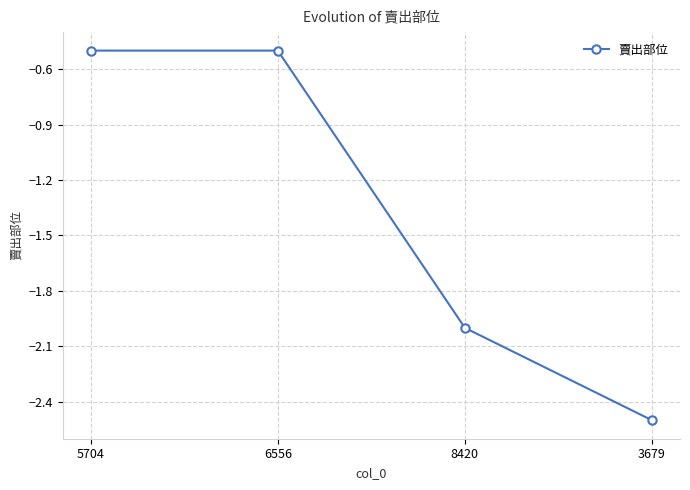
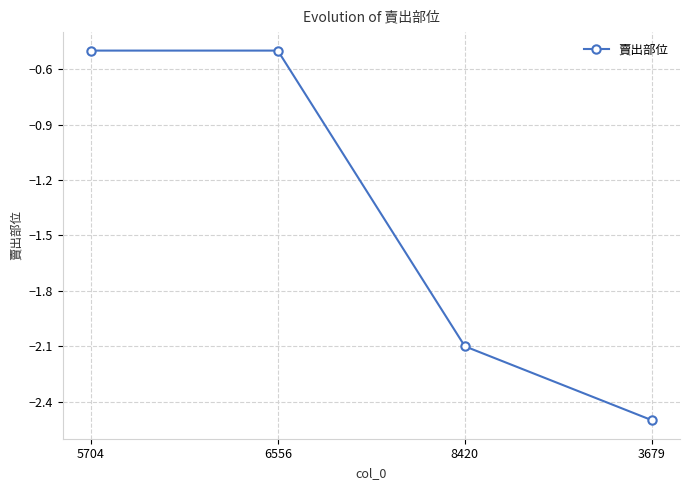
  {
    "5704": -0.5,
    "6556": -0.5,
-   "8420": -2.0,
+   "8420": -2.1,
    "3679": -2.5
  }
